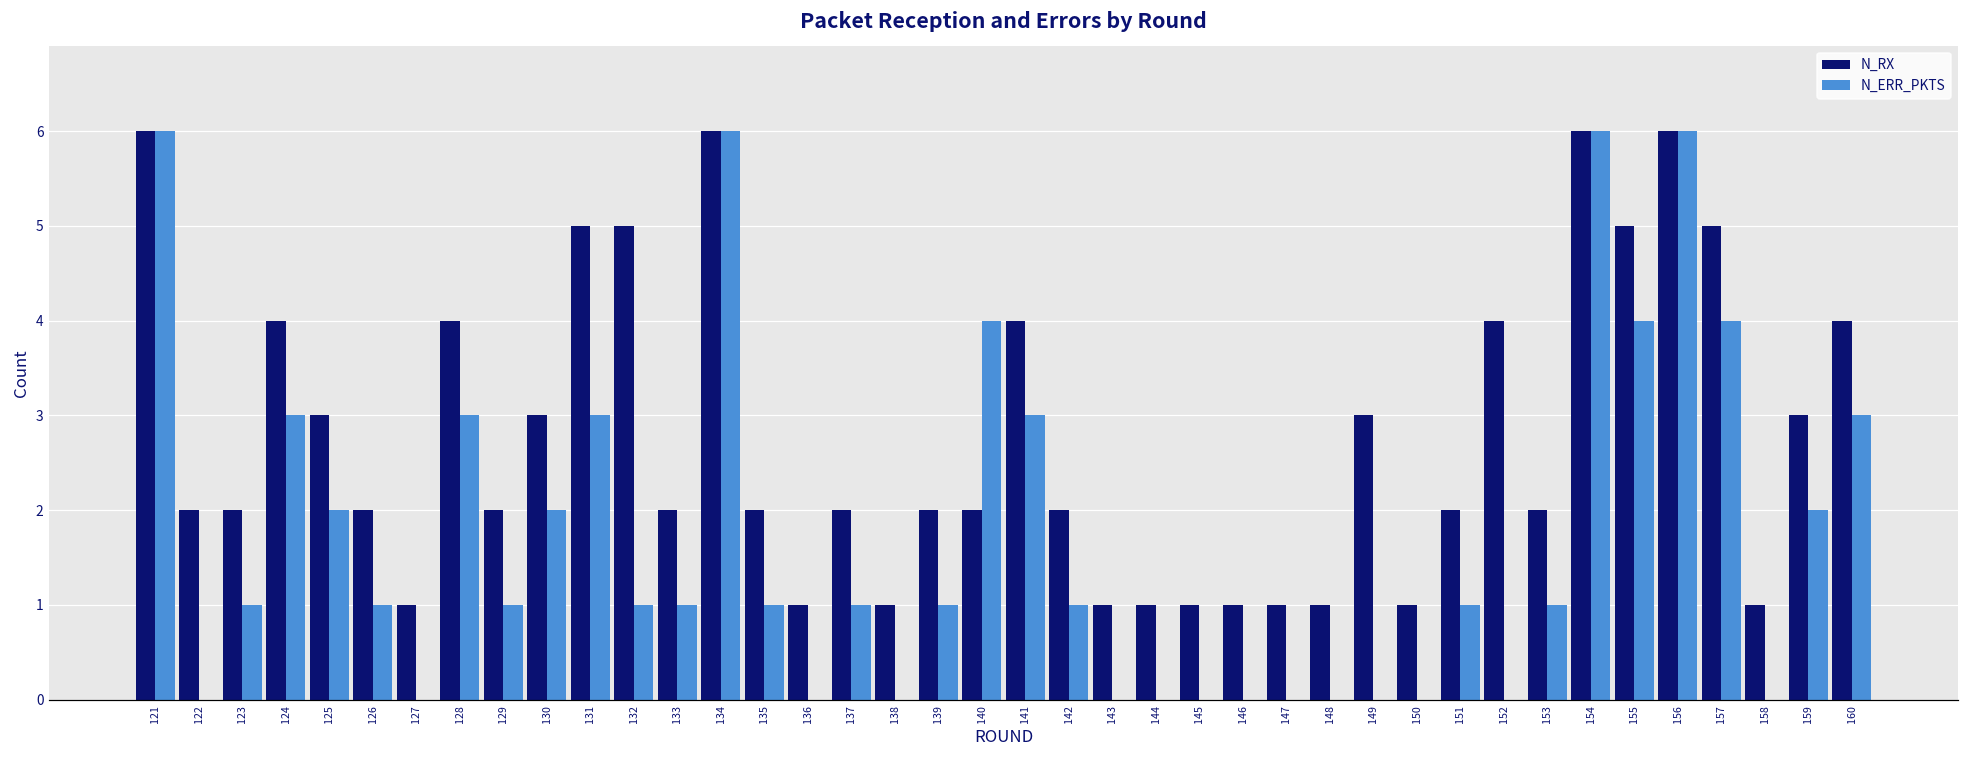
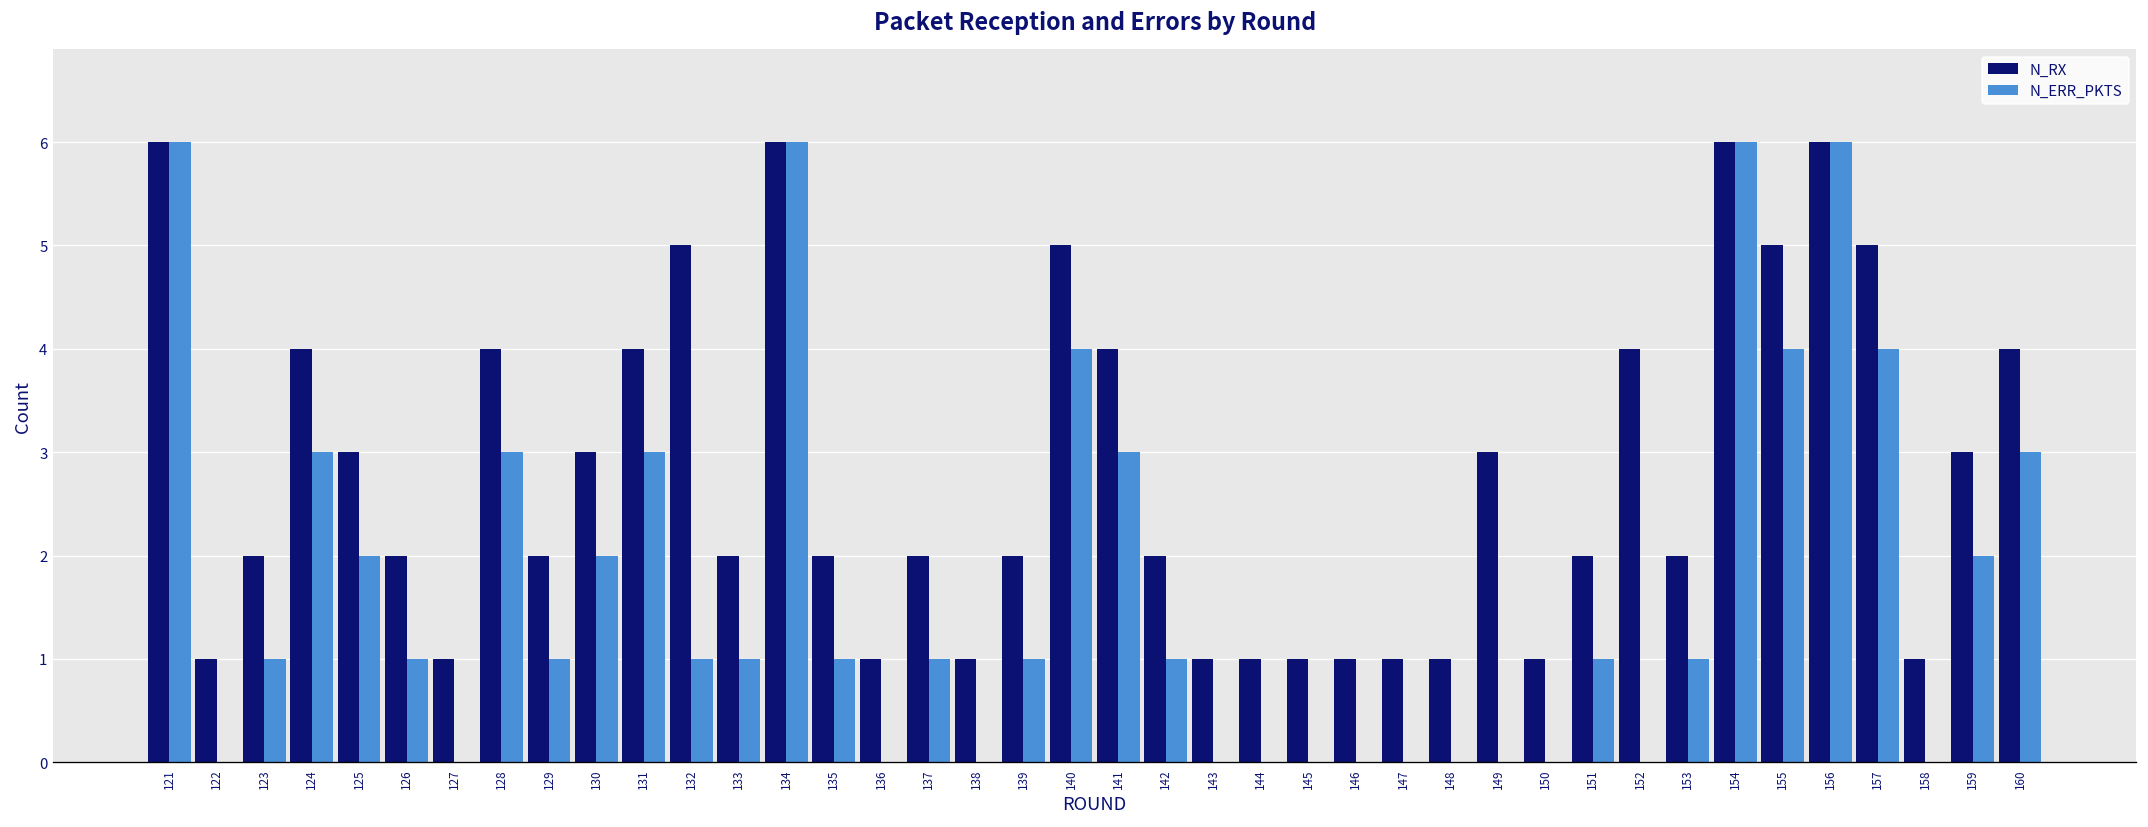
  {
    "N_RX": {
      "121": 6,
-     "122": 2,
+     "122": 1,
      "123": 2,
      "124": 4,
      "125": 3,
      "126": 2,
      "127": 1,
      "128": 4,
      "129": 2,
      "130": 3,
-     "131": 5,
+     "131": 4,
      "132": 5,
      "133": 2,
      "134": 6,
      "135": 2,
      "136": 1,
      "137": 2,
      "138": 1,
      "139": 2,
-     "140": 2,
+     "140": 5,
      "141": 4,
      "142": 2,
      "143": 1,
      "144": 1,
      "145": 1,
      "146": 1,
      "147": 1,
      "148": 1,
      "149": 3,
      "150": 1,
      "151": 2,
      "152": 4,
      "153": 2,
      "154": 6,
      "155": 5,
      "156": 6,
      "157": 5,
      "158": 1,
      "159": 3,
      "160": 4
    },
    "N_ERR_PKTS": {
      "121": 6,
      "122": 0,
      "123": 1,
      "124": 3,
      "125": 2,
      "126": 1,
      "127": 0,
      "128": 3,
      "129": 1,
      "130": 2,
      "131": 3,
      "132": 1,
      "133": 1,
      "134": 6,
      "135": 1,
      "136": 0,
      "137": 1,
      "138": 0,
      "139": 1,
      "140": 4,
      "141": 3,
      "142": 1,
      "143": 0,
      "144": 0,
      "145": 0,
      "146": 0,
      "147": 0,
      "148": 0,
      "149": 0,
      "150": 0,
      "151": 1,
      "152": 0,
      "153": 1,
      "154": 6,
      "155": 4,
      "156": 6,
      "157": 4,
      "158": 0,
      "159": 2,
      "160": 3
    }
  }
